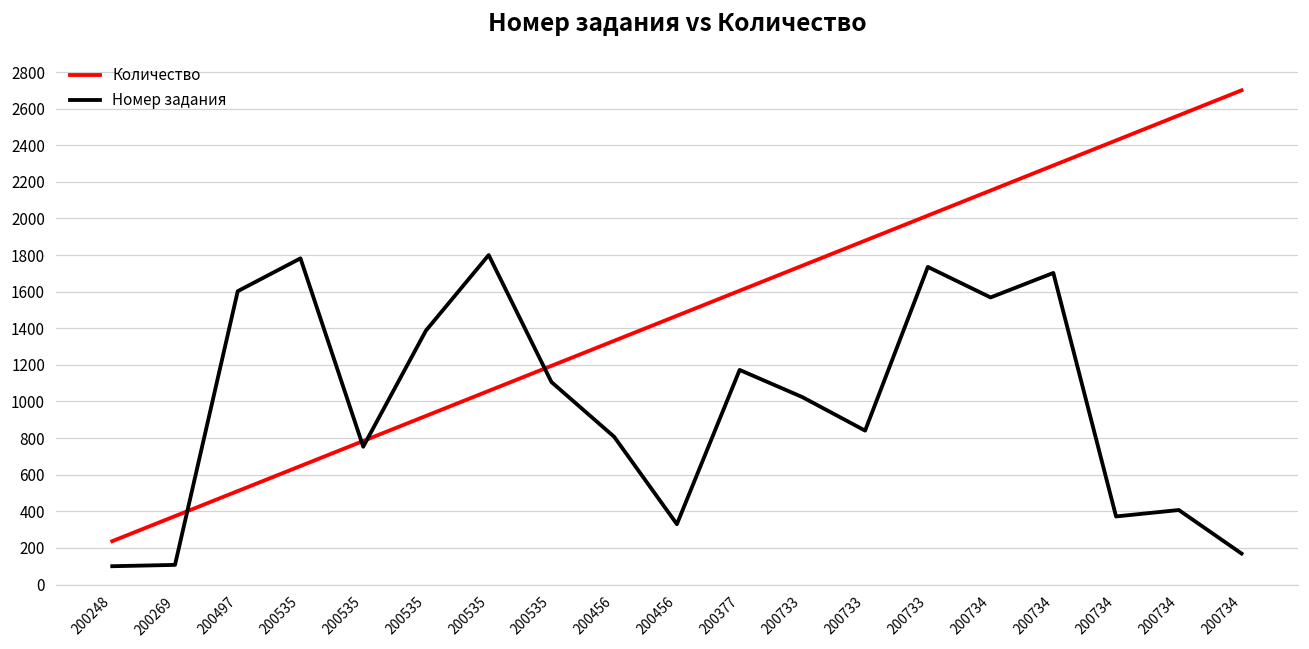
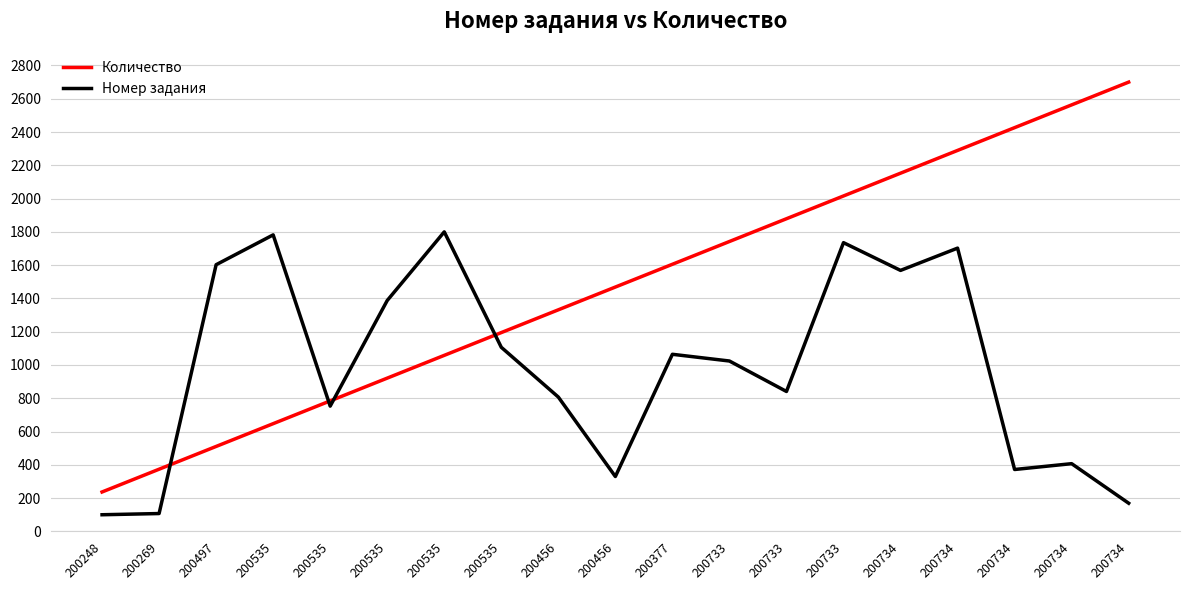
  {
    "Количество": {
      "200248": 240,
      "200269": 370,
      "200497": 510,
      "200377": 1610
    },
    "Номер задания": {
      "200248": 100,
      "200269": 110,
      "200497": 1600,
-     "200377": 1170
+     "200377": 1060
    }
  }
